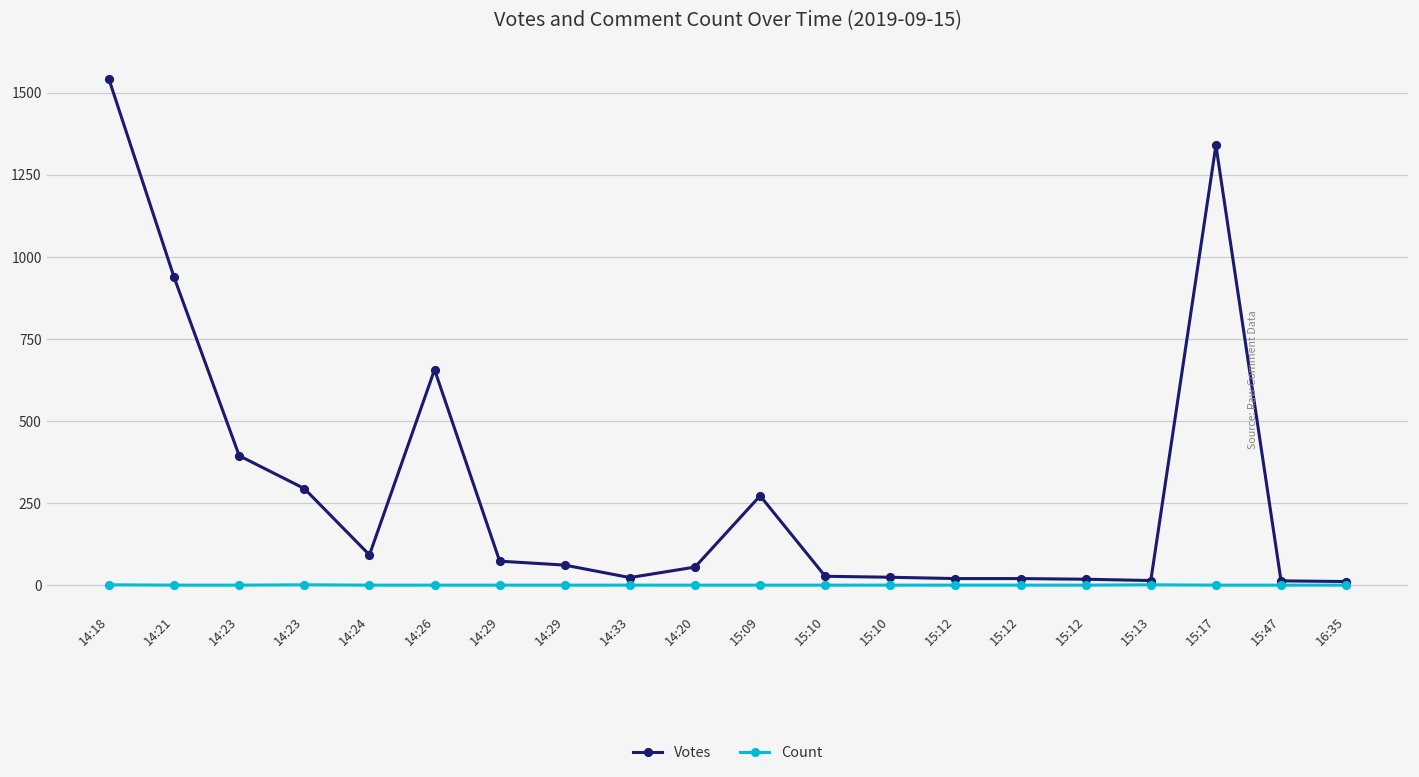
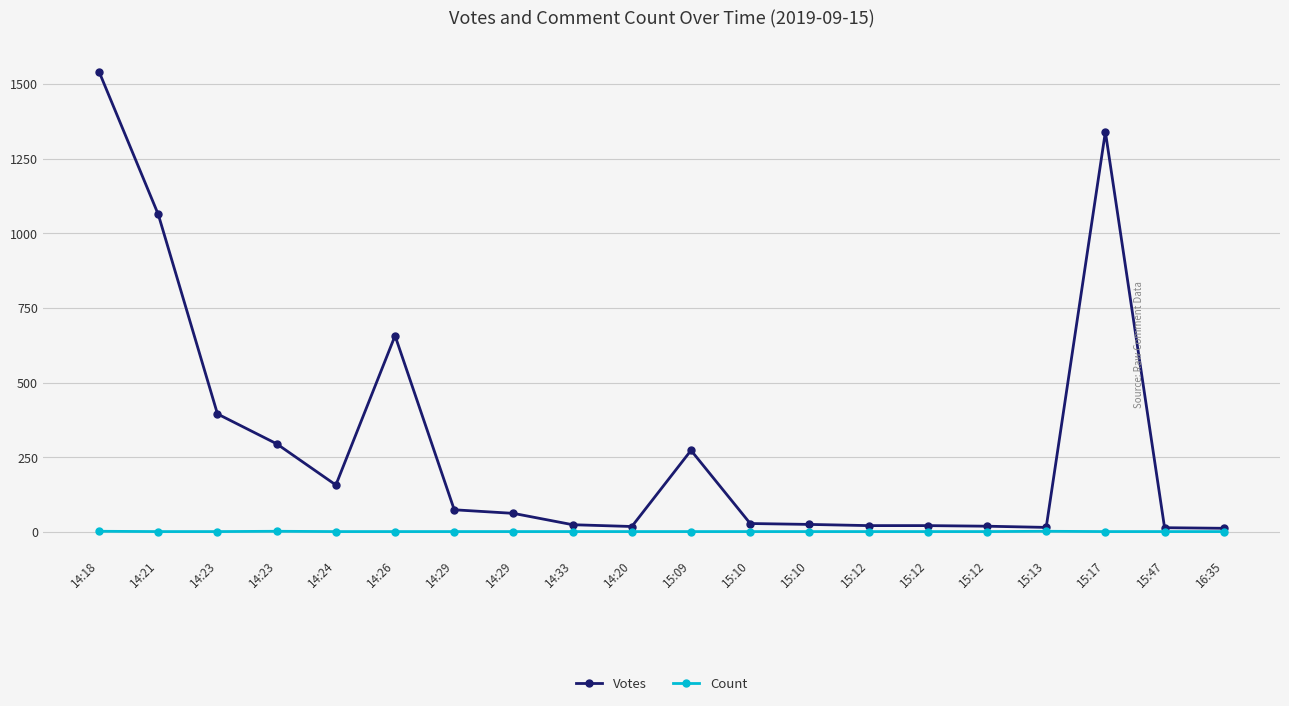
  {
    "Votes": {
      "14:18": 1540,
-     "14:21": 940,
-     "14:24": 90,
+     "14:21": 1060,
+     "14:24": 160,
      "14:26": 660,
      "14:33": 20,
-     "14:20": 60,
+     "14:20": 20,
      "15:09": 270,
      "15:13": 20,
      "15:17": 1340,
      "15:47": 10,
      "16:35": 10
    },
    "Count": {
      "14:18": 0,
      "14:21": 0,
      "14:24": 0,
      "14:26": 0,
      "14:33": 0,
      "14:20": 0,
      "15:09": 0,
      "15:13": 0,
      "15:17": 0,
      "15:47": 0,
      "16:35": 0
    }
  }
